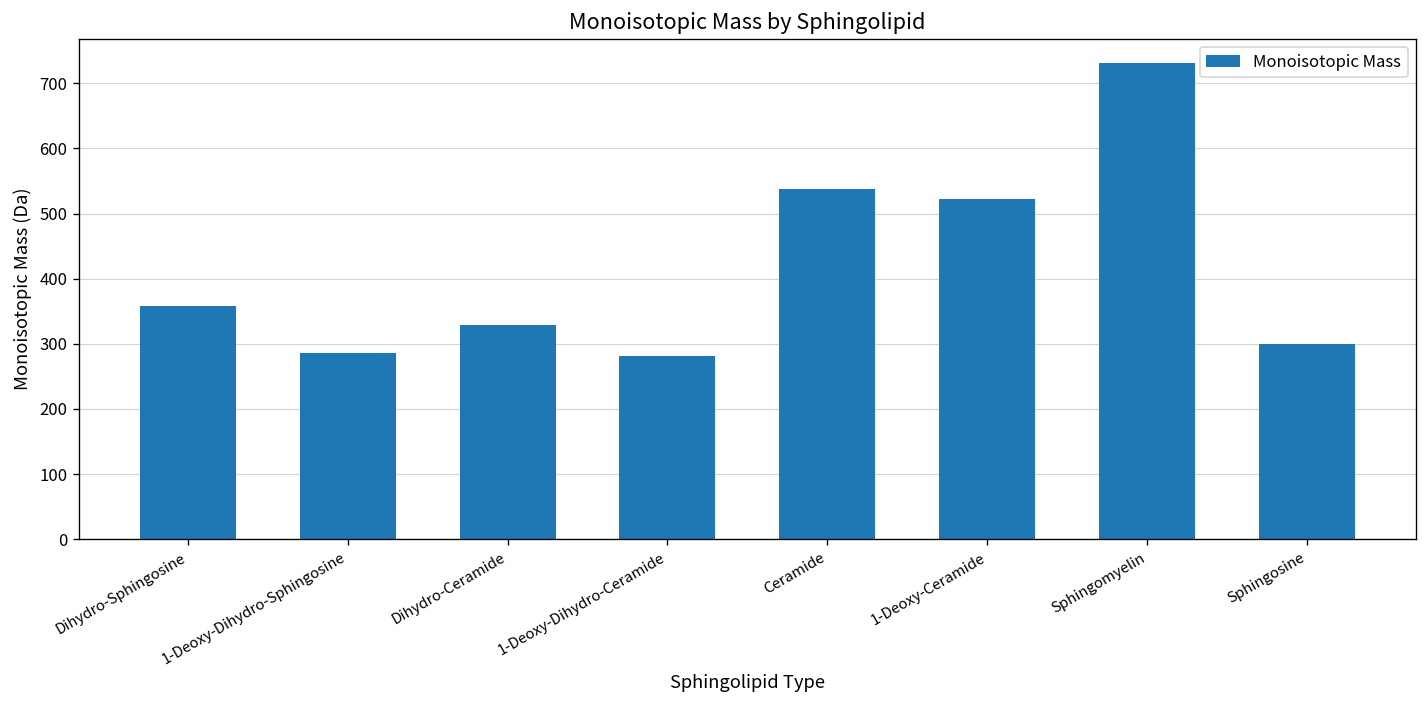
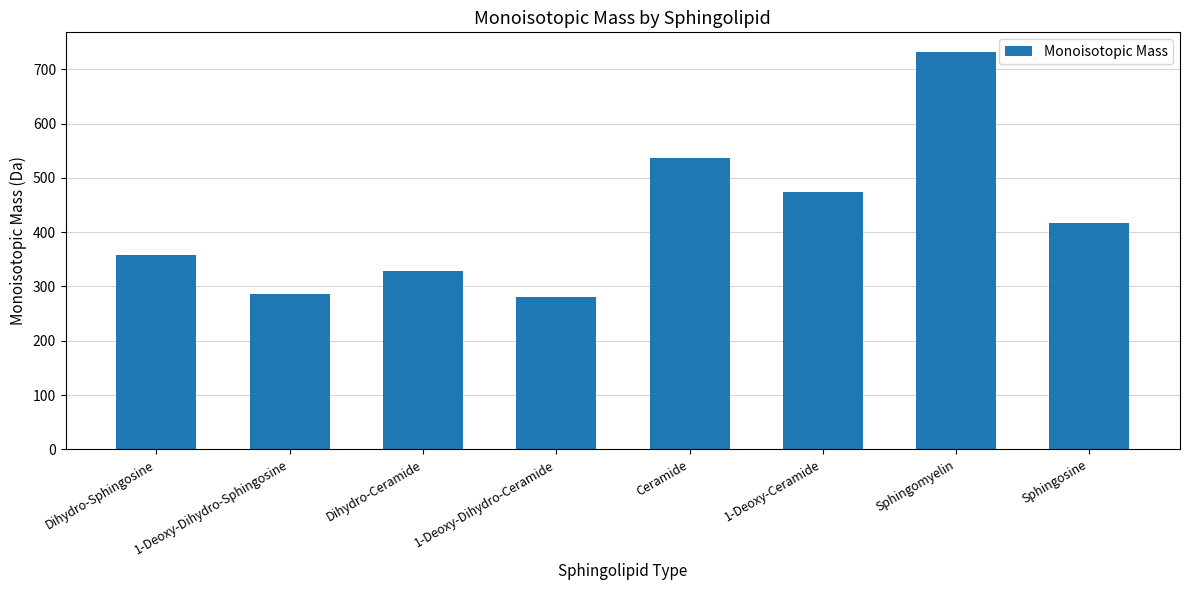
  {
    "Dihydro-Sphingosine": 360,
    "1-Deoxy-Dihydro-Sphingosine": 290,
    "Dihydro-Ceramide": 330,
    "1-Deoxy-Dihydro-Ceramide": 280,
    "Ceramide": 540,
-   "1-Deoxy-Ceramide": 520,
+   "1-Deoxy-Ceramide": 470,
    "Sphingomyelin": 730,
-   "Sphingosine": 300
+   "Sphingosine": 420
  }
